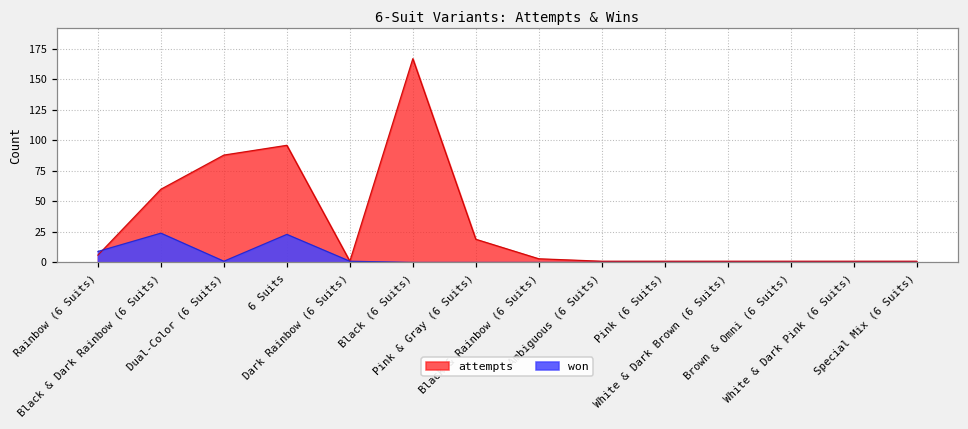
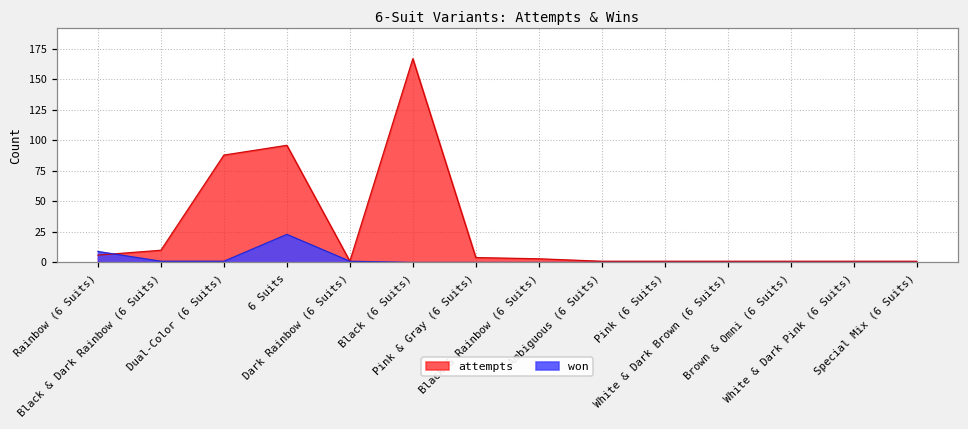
  {
    "attempts": {
      "Rainbow (6 Suits)": 6,
-     "Black & Dark Rainbow (6 Suits)": 60,
+     "Black & Dark Rainbow (6 Suits)": 10,
      "Dual-Color (6 Suits)": 88,
      "6 Suits": 96,
      "Black (6 Suits)": 167,
-     "Pink & Gray (6 Suits)": 19,
+     "Pink & Gray (6 Suits)": 4,
      "Black & Rainbow (6 Suits)": 3
    },
    "won": {
      "Rainbow (6 Suits)": 9,
-     "Black & Dark Rainbow (6 Suits)": 24,
+     "Black & Dark Rainbow (6 Suits)": 1,
      "Dual-Color (6 Suits)": 1,
      "6 Suits": 23,
      "Black (6 Suits)": 0,
      "Pink & Gray (6 Suits)": 0,
      "Black & Rainbow (6 Suits)": 0
    }
  }
